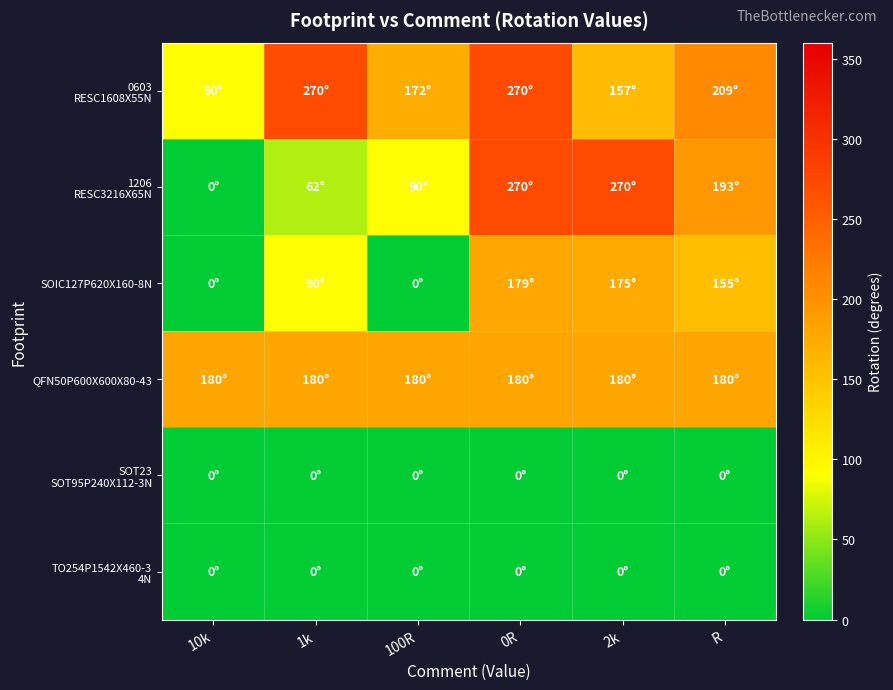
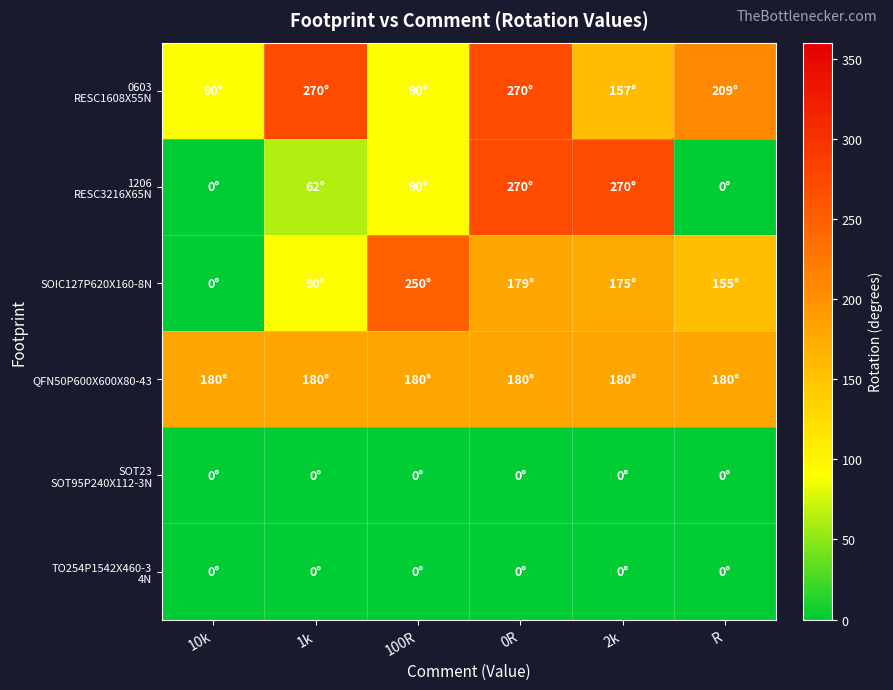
  {
    "0603 RESC1608X55N": {
      "10k": "90°",
      "1k": "270°",
-     "100R": "172°",
+     "100R": "90°",
      "0R": "270°",
      "2k": "157°",
      "R": "209°"
    },
    "1206 RESC3216X65N": {
      "10k": "0°",
      "1k": "62°",
      "100R": "90°",
      "0R": "270°",
      "2k": "270°",
-     "R": "193°"
+     "R": "0°"
    },
    "SOIC127P620X160-8N": {
      "10k": "0°",
      "1k": "90°",
-     "100R": "0°",
+     "100R": "250°",
      "0R": "179°",
      "2k": "175°",
      "R": "155°"
    },
    "QFN50P600X600X80-43": {
      "10k": "180°",
      "1k": "180°",
      "100R": "180°",
      "0R": "180°",
      "2k": "180°",
      "R": "180°"
    },
    "SOT23 SOT95P240X112-3N": {
      "10k": "0°",
      "1k": "0°",
      "100R": "0°",
      "0R": "0°",
      "2k": "0°",
      "R": "0°"
    },
    "TO254P1542X460-3 4N": {
      "10k": "0°",
      "1k": "0°",
      "100R": "0°",
      "0R": "0°",
      "2k": "0°",
      "R": "0°"
    }
  }
